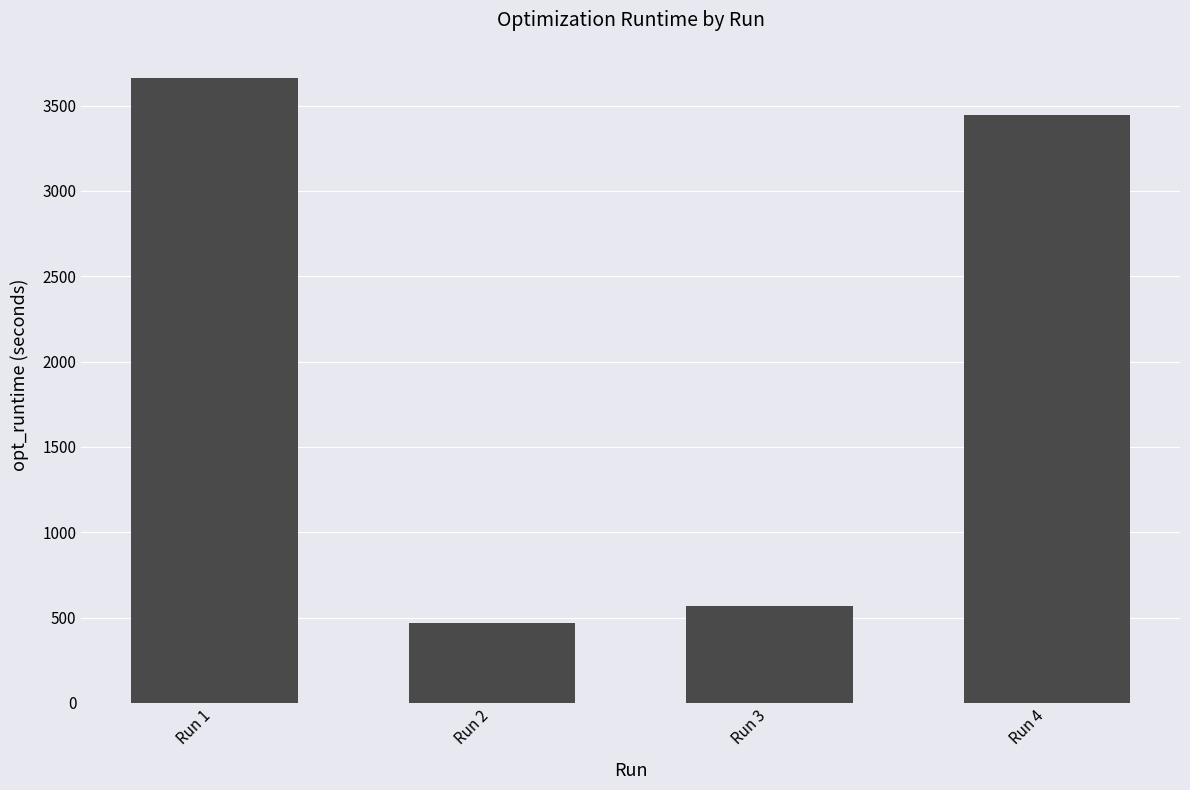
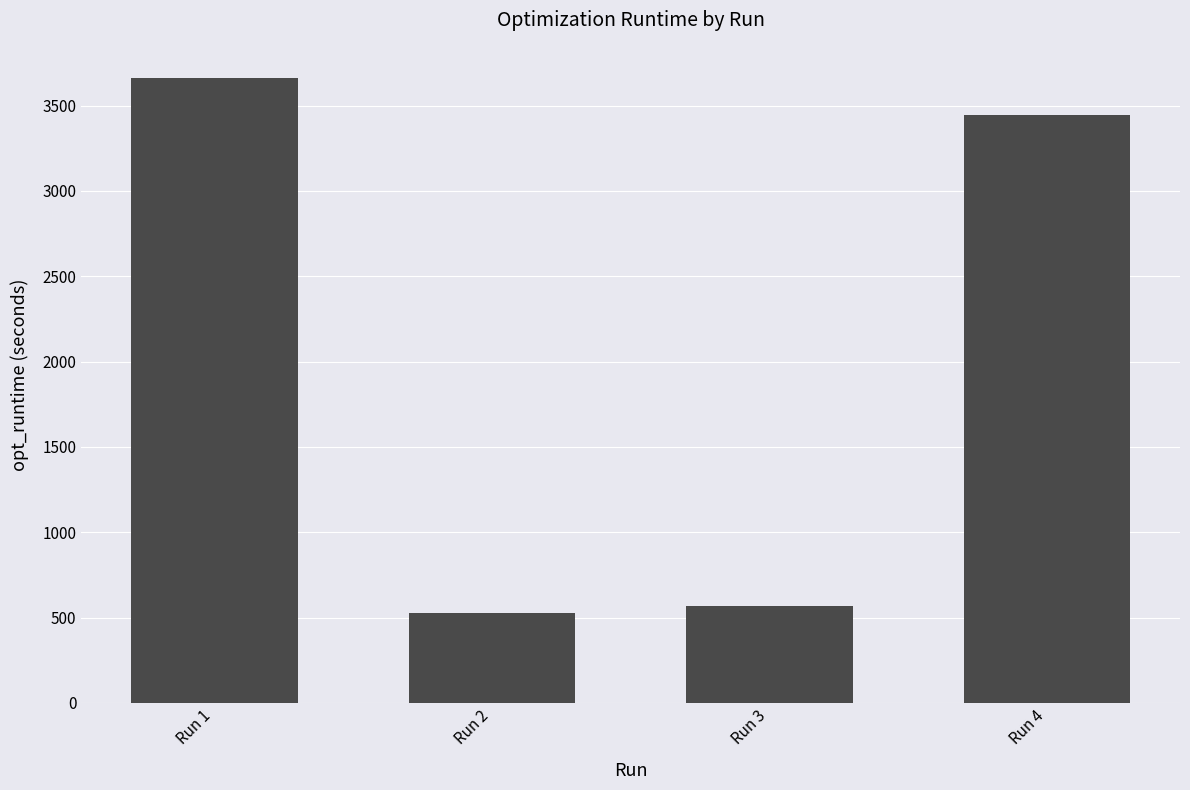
  {
    "Run 1": 3660,
-   "Run 2": 470,
+   "Run 2": 530,
    "Run 3": 570,
    "Run 4": 3450
  }
